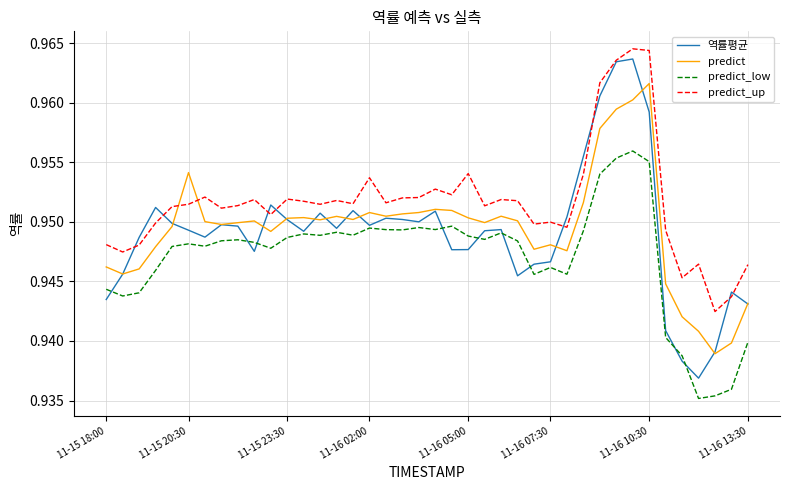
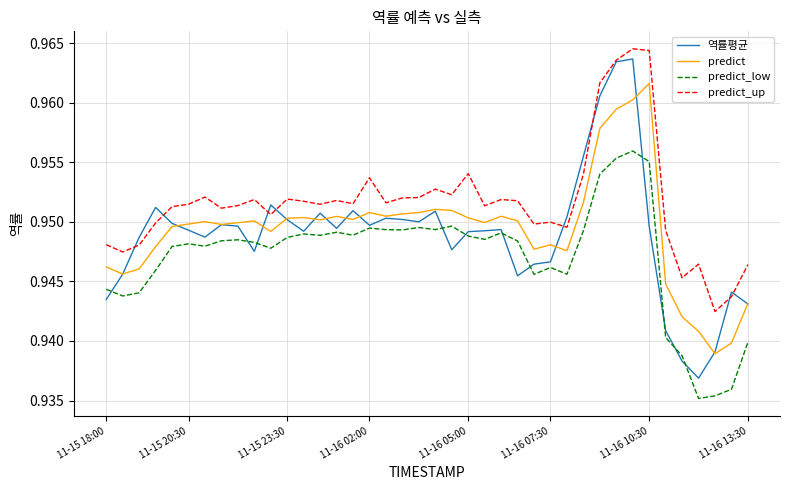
  {
    "역률평균": {
      "11-15 18:00": 0.9435,
      "11-15 20:30": 0.9493,
      "11-16 02:00": 0.9497,
-     "11-16 05:00": 0.9477,
+     "11-16 05:00": 0.9492,
      "11-16 07:30": 0.9466,
-     "11-16 10:30": 0.9592
+     "11-16 10:30": 0.9496
    },
    "predict": {
      "11-15 18:00": 0.9462,
-     "11-15 20:30": 0.9541,
+     "11-15 20:30": 0.9498,
      "11-16 02:00": 0.9508,
      "11-16 05:00": 0.9503,
      "11-16 07:30": 0.9481,
      "11-16 10:30": 0.9616
    },
    "predict_low": {
      "11-15 18:00": 0.9443,
      "11-15 20:30": 0.9481,
      "11-15 23:30": 0.9487,
      "11-16 02:00": 0.9495,
      "11-16 05:00": 0.9488,
      "11-16 07:30": 0.9462,
      "11-16 10:30": 0.9550,
      "11-16 13:30": 0.9399
    },
    "predict_up": {
      "11-15 18:00": 0.9481,
      "11-15 20:30": 0.9515,
      "11-15 23:30": 0.9519,
      "11-16 02:00": 0.9537,
      "11-16 05:00": 0.9540,
      "11-16 07:30": 0.9500,
      "11-16 10:30": 0.9644,
      "11-16 13:30": 0.9464
    }
  }
